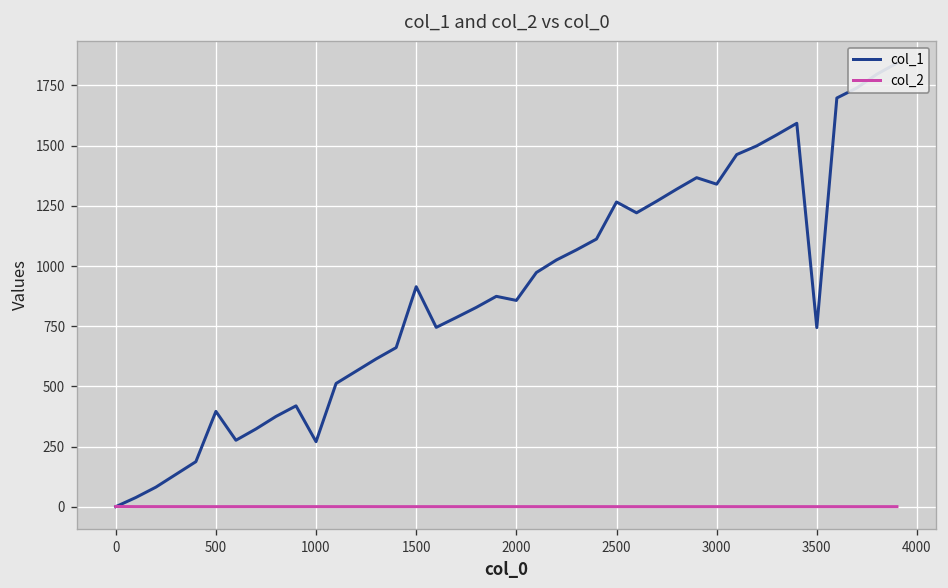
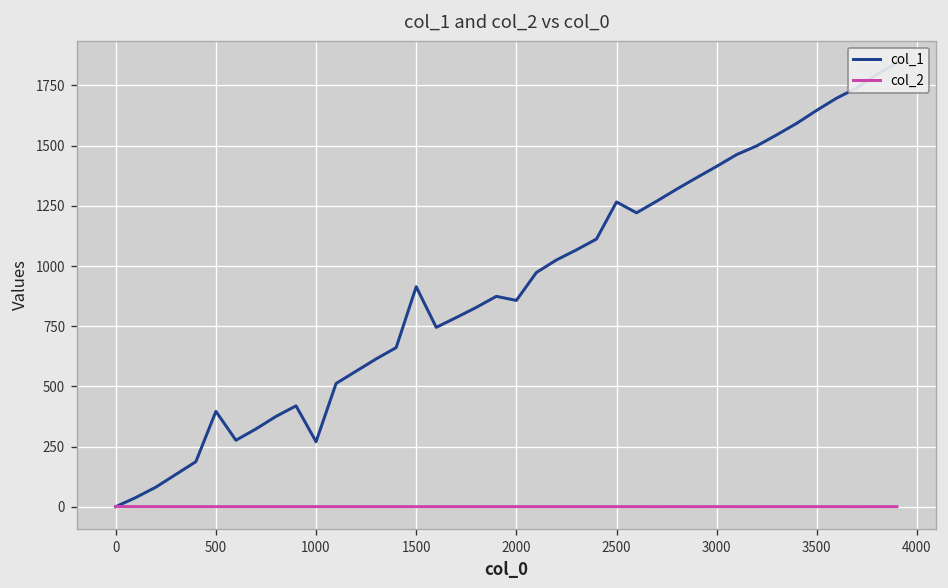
  {
    "col_1": {
      "500": 400,
      "1000": 270,
      "1500": 910,
      "2000": 860,
      "2500": 1270,
-     "3000": 1340,
-     "3500": 740
+     "3000": 1410,
+     "3500": 1650
    },
    "col_2": {
      "500": 0,
      "1000": 0,
      "1500": 0,
      "2000": 0,
      "2500": 0,
      "3000": 0,
      "3500": 0
    }
  }
